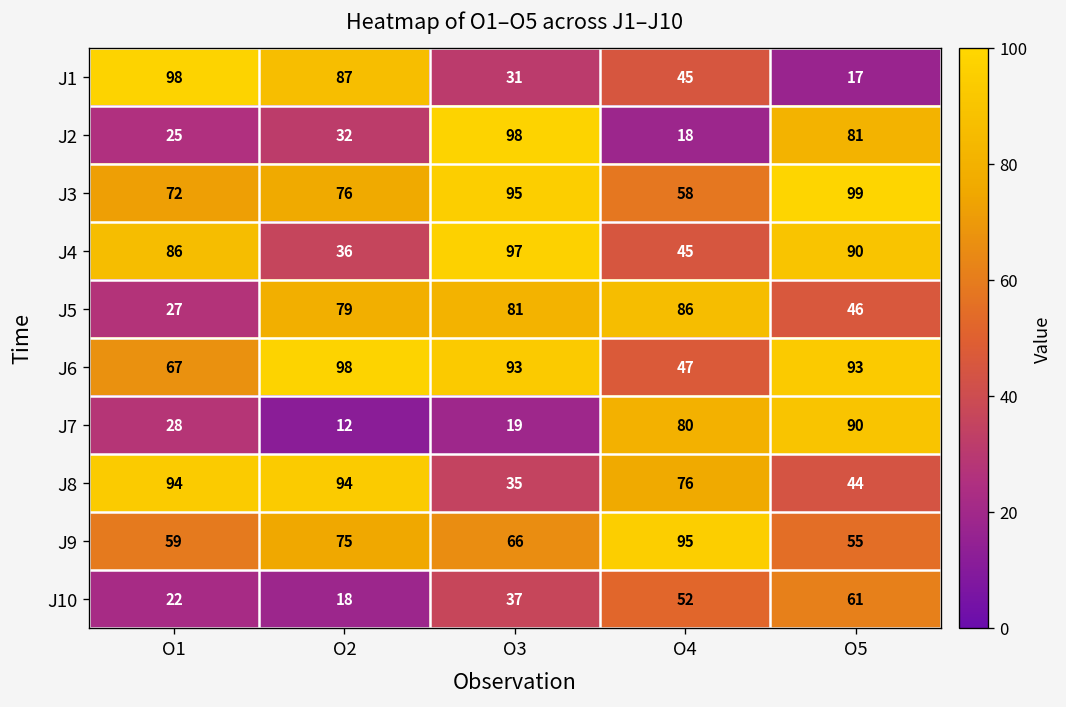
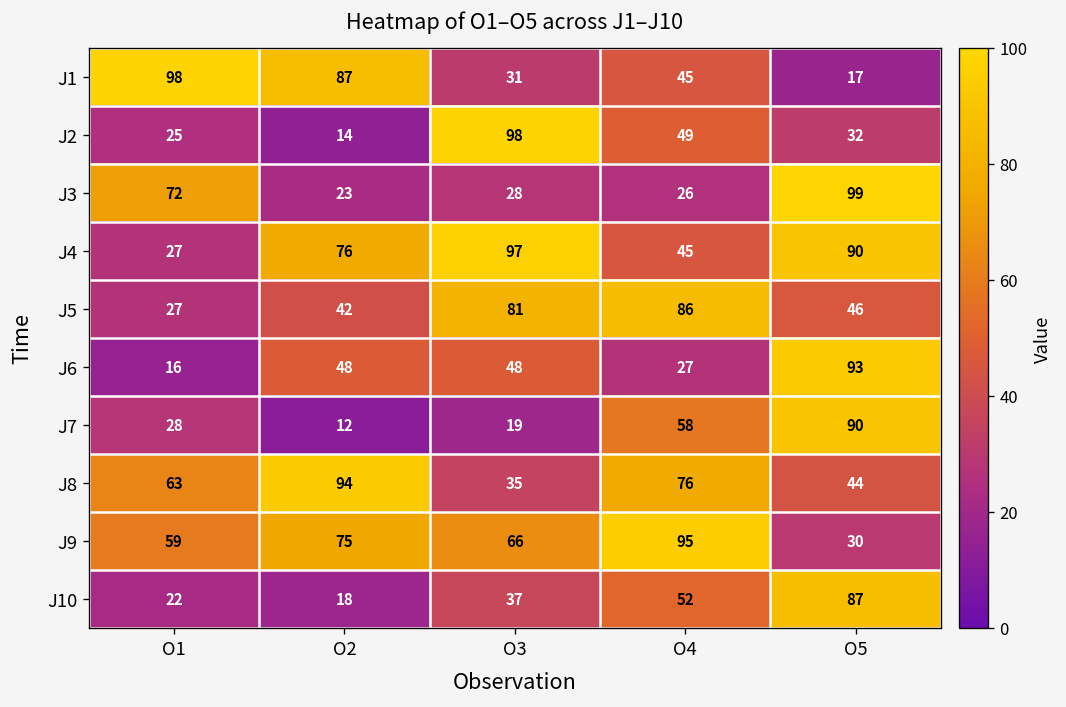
  {
    "J1": {
      "O1": 98,
      "O2": 87,
      "O3": 31,
      "O4": 45,
      "O5": 17
    },
    "J2": {
      "O1": 25,
-     "O2": 32,
+     "O2": 14,
      "O3": 98,
-     "O4": 18,
-     "O5": 81
+     "O4": 49,
+     "O5": 32
    },
    "J3": {
      "O1": 72,
-     "O2": 76,
-     "O3": 95,
-     "O4": 58,
+     "O2": 23,
+     "O3": 28,
+     "O4": 26,
      "O5": 99
    },
    "J4": {
-     "O1": 86,
-     "O2": 36,
+     "O1": 27,
+     "O2": 76,
      "O3": 97,
      "O4": 45,
      "O5": 90
    },
    "J5": {
      "O1": 27,
-     "O2": 79,
+     "O2": 42,
      "O3": 81,
      "O4": 86,
      "O5": 46
    },
    "J6": {
-     "O1": 67,
-     "O2": 98,
-     "O3": 93,
-     "O4": 47,
+     "O1": 16,
+     "O2": 48,
+     "O3": 48,
+     "O4": 27,
      "O5": 93
    },
    "J7": {
      "O1": 28,
      "O2": 12,
      "O3": 19,
-     "O4": 80,
+     "O4": 58,
      "O5": 90
    },
    "J8": {
-     "O1": 94,
+     "O1": 63,
      "O2": 94,
      "O3": 35,
      "O4": 76,
      "O5": 44
    },
    "J9": {
      "O1": 59,
      "O2": 75,
      "O3": 66,
      "O4": 95,
-     "O5": 55
+     "O5": 30
    },
    "J10": {
      "O1": 22,
      "O2": 18,
      "O3": 37,
      "O4": 52,
-     "O5": 61
+     "O5": 87
    }
  }
